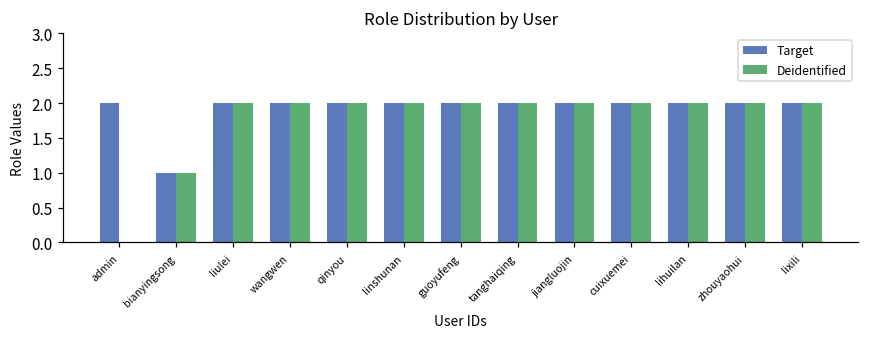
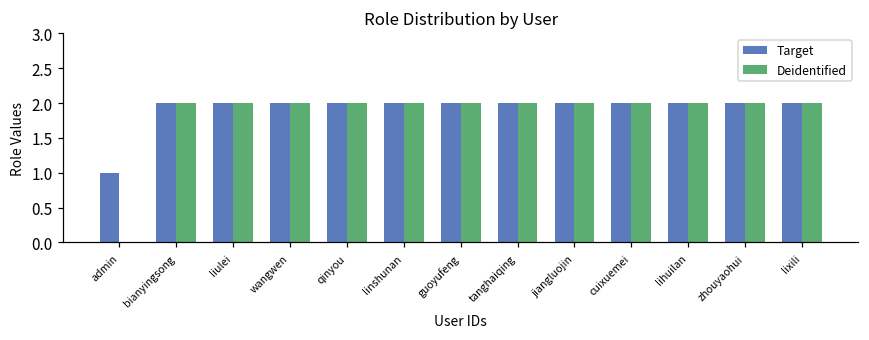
  {
    "Target": {
-     "admin": 2,
-     "bianyingsong": 1,
+     "admin": 1,
+     "bianyingsong": 2,
      "liulei": 2,
      "wangwen": 2,
      "qinyou": 2,
      "linshunan": 2,
      "guoyufeng": 2,
      "tanghaiqing": 2,
      "jiangluojin": 2,
      "cuixuemei": 2,
      "lihuilan": 2,
      "zhouyaohui": 2,
      "lixili": 2
    },
    "Deidentified": {
      "admin": 0,
-     "bianyingsong": 1,
+     "bianyingsong": 2,
      "liulei": 2,
      "wangwen": 2,
      "qinyou": 2,
      "linshunan": 2,
      "guoyufeng": 2,
      "tanghaiqing": 2,
      "jiangluojin": 2,
      "cuixuemei": 2,
      "lihuilan": 2,
      "zhouyaohui": 2,
      "lixili": 2
    }
  }
